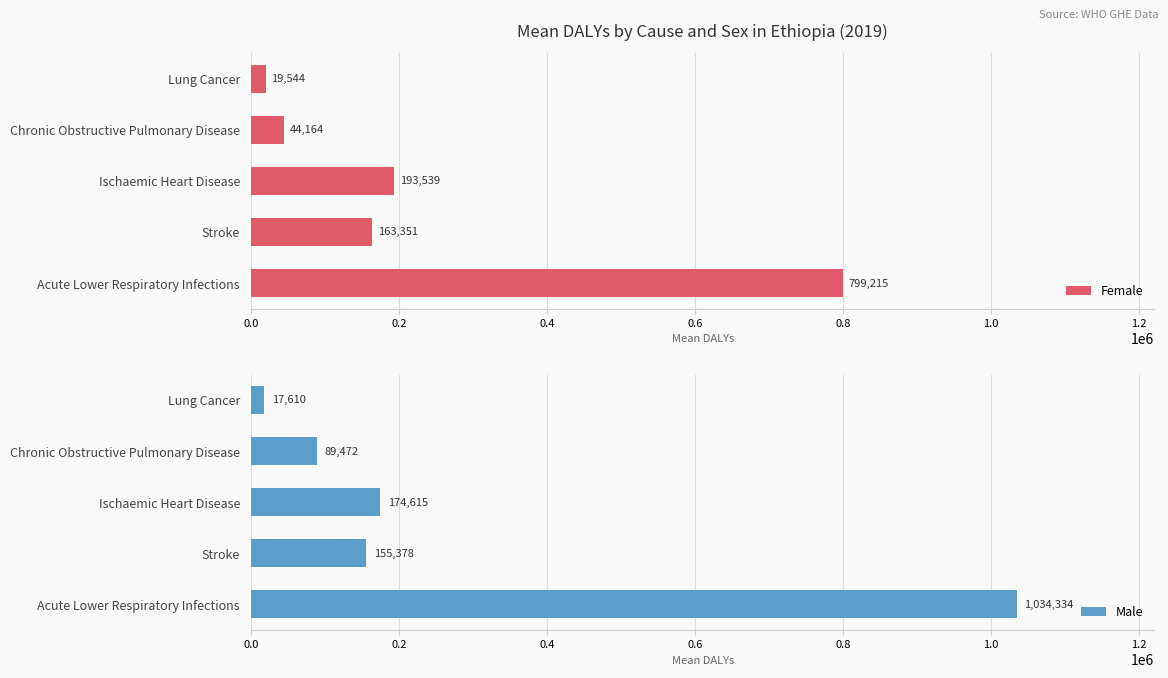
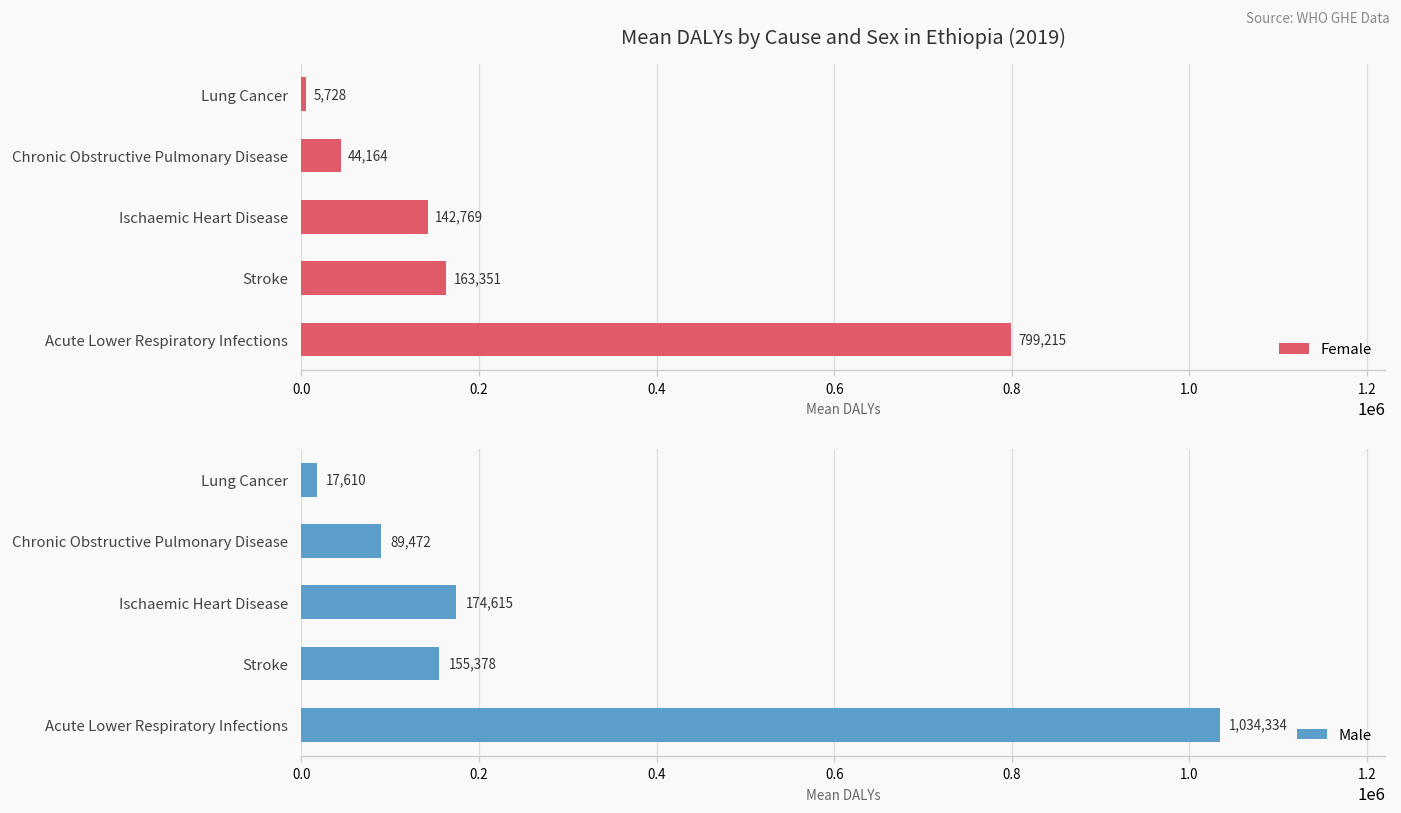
  {
    "Mean DALYs by Cause and Sex in Ethiopia (2019)": {
-     "Lung Cancer": "19,544",
+     "Lung Cancer": "5,728",
      "Chronic Obstructive Pulmonary Disease": "44,164",
-     "Ischaemic Heart Disease": "193,539",
+     "Ischaemic Heart Disease": "142,769",
      "Stroke": "163,351",
      "Acute Lower Respiratory Infections": "799,215"
    }
  }
